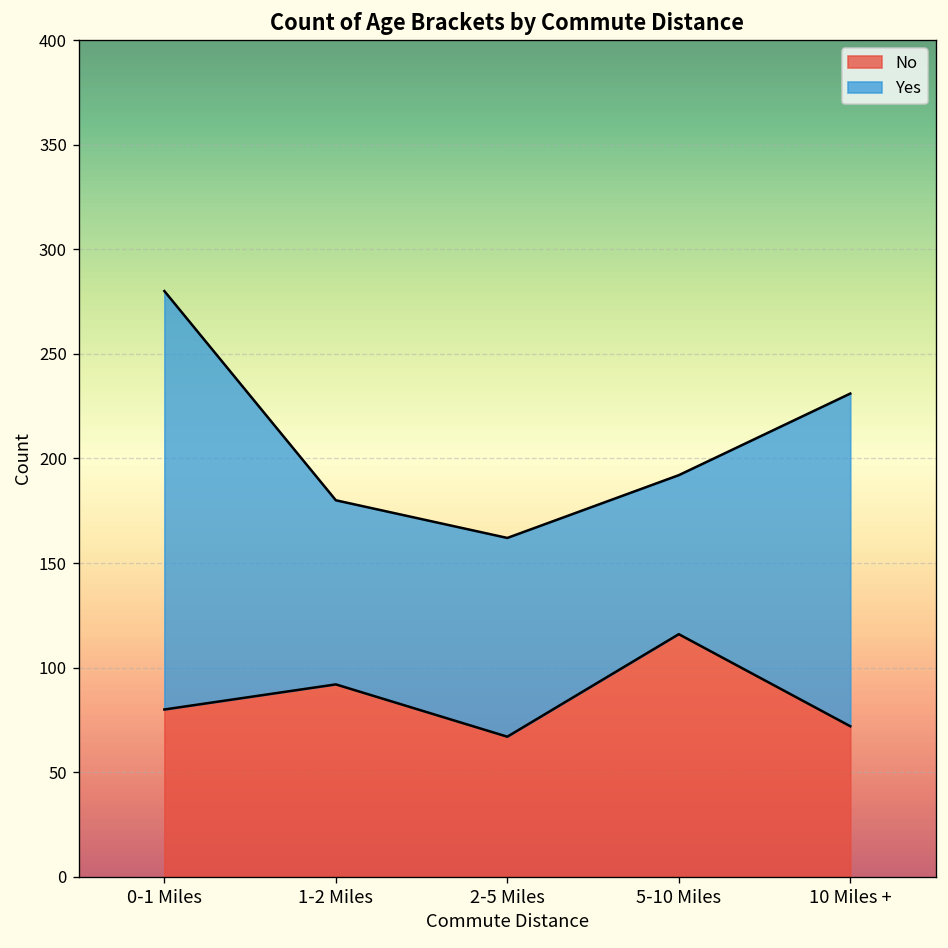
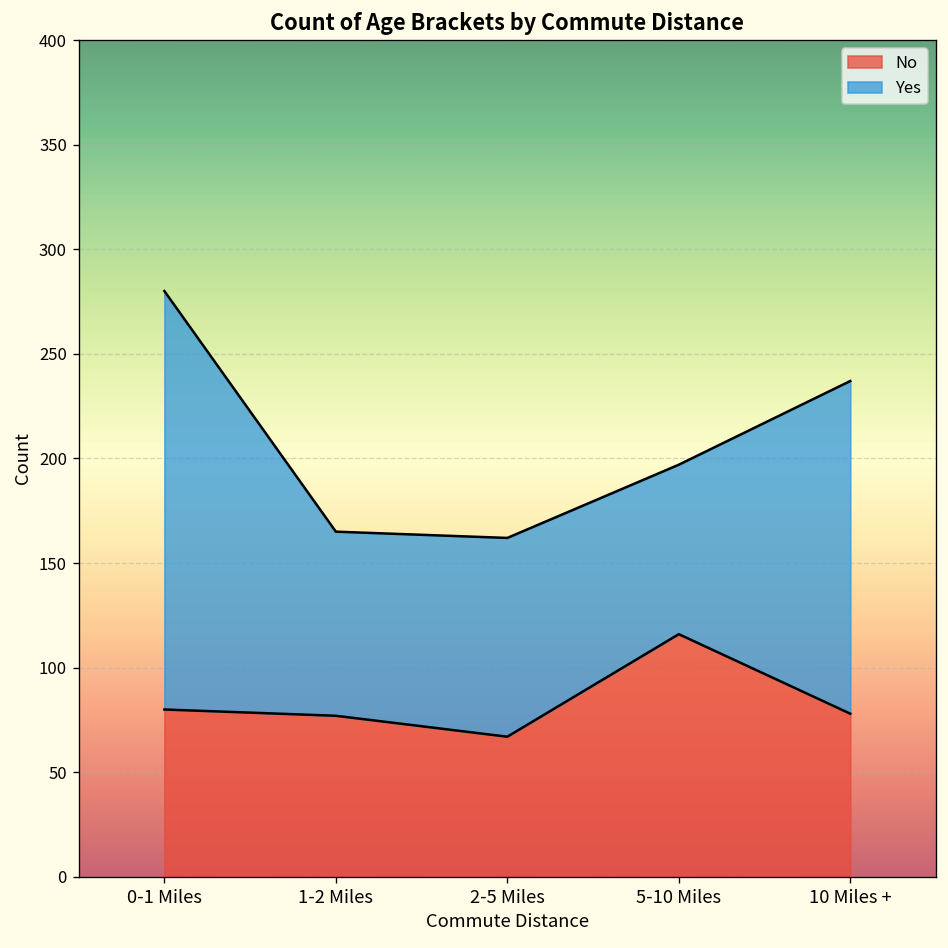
  {
    "No": {
      "0-1 Miles": 80,
-     "1-2 Miles": 92,
+     "1-2 Miles": 77,
      "2-5 Miles": 67,
      "5-10 Miles": 116,
-     "10 Miles +": 72
+     "10 Miles +": 78
    },
    "Yes": {
      "0-1 Miles": 200,
      "1-2 Miles": 88,
      "2-5 Miles": 95,
-     "5-10 Miles": 76,
+     "5-10 Miles": 81,
      "10 Miles +": 159
    }
  }
